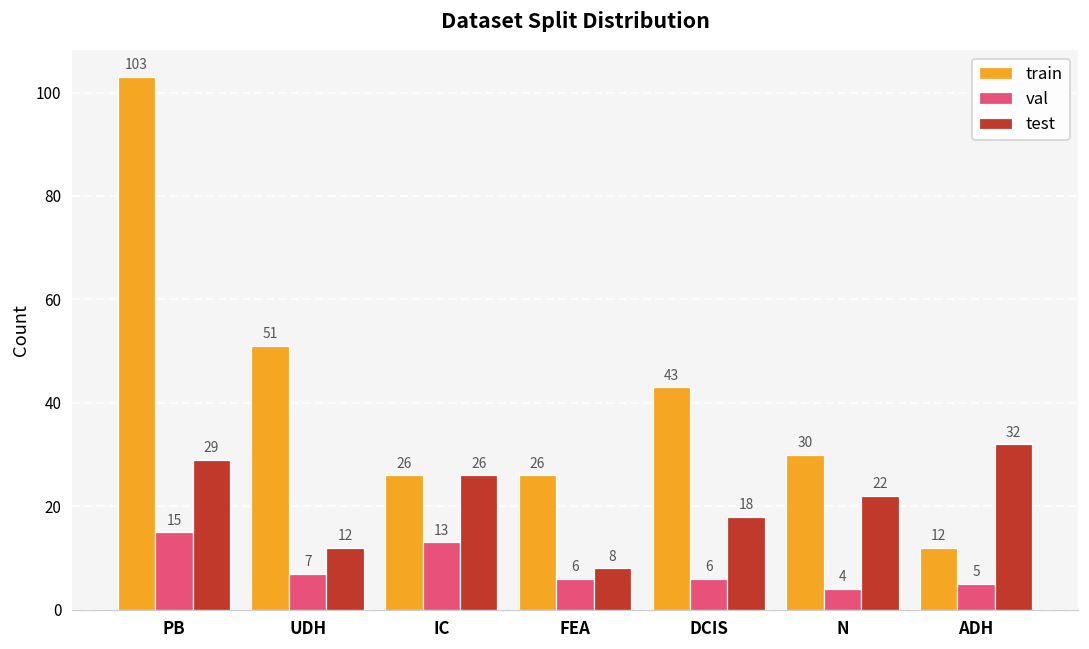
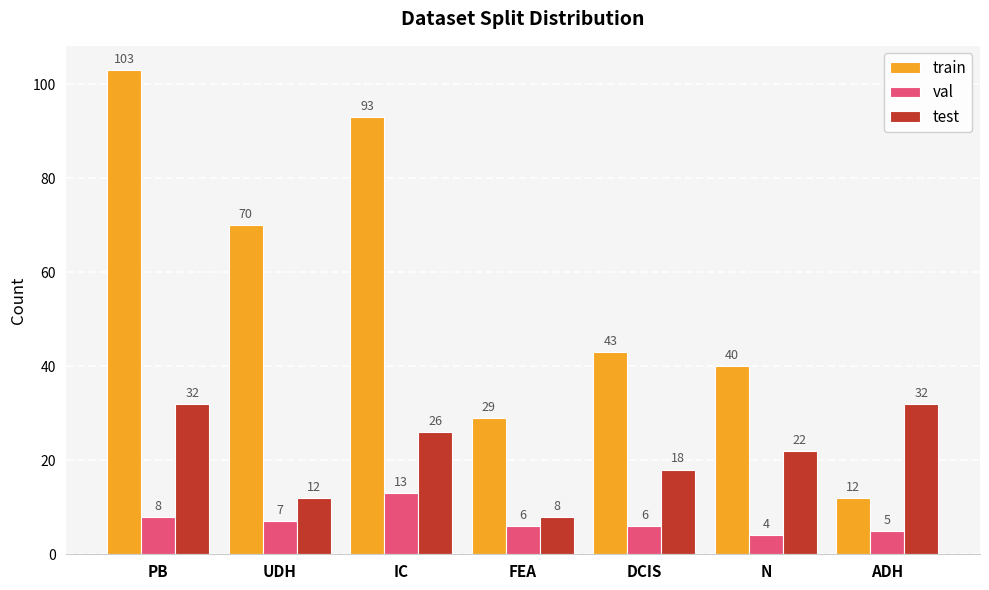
  {
    "train": {
      "PB": 103,
-     "UDH": 51,
-     "IC": 26,
-     "FEA": 26,
+     "UDH": 70,
+     "IC": 93,
+     "FEA": 29,
      "DCIS": 43,
-     "N": 30,
+     "N": 40,
      "ADH": 12
    },
    "val": {
-     "PB": 15,
+     "PB": 8,
      "UDH": 7,
      "IC": 13,
      "FEA": 6,
      "DCIS": 6,
      "N": 4,
      "ADH": 5
    },
    "test": {
-     "PB": 29,
+     "PB": 32,
      "UDH": 12,
      "IC": 26,
      "FEA": 8,
      "DCIS": 18,
      "N": 22,
      "ADH": 32
    }
  }
